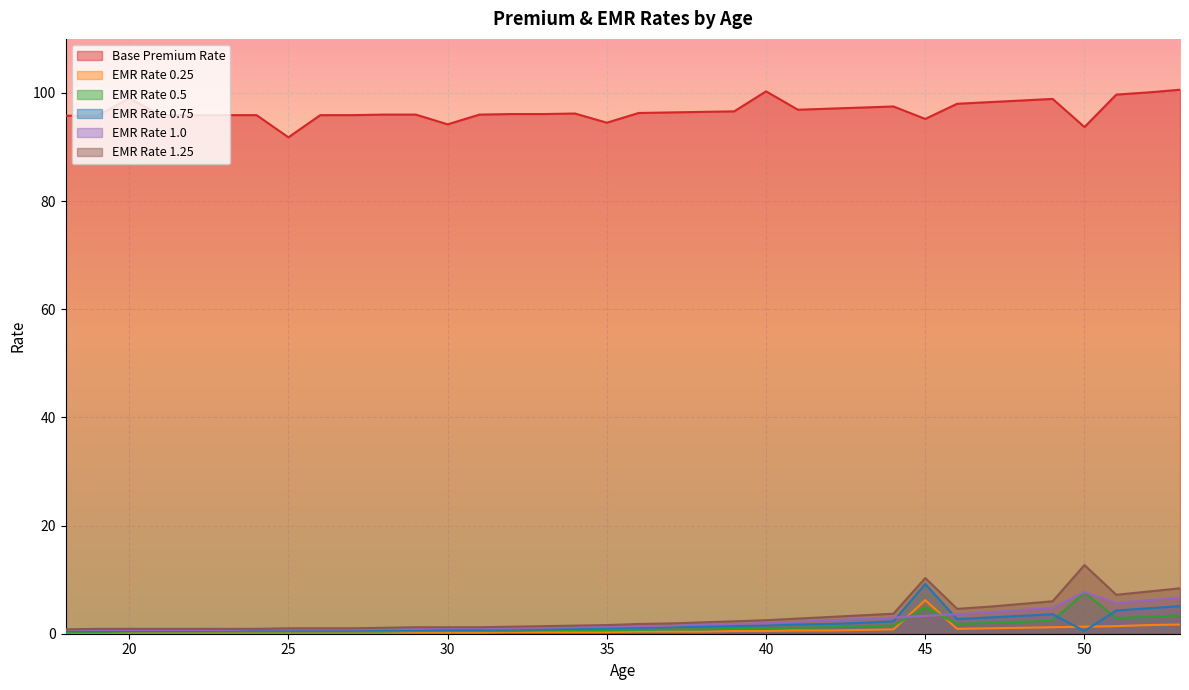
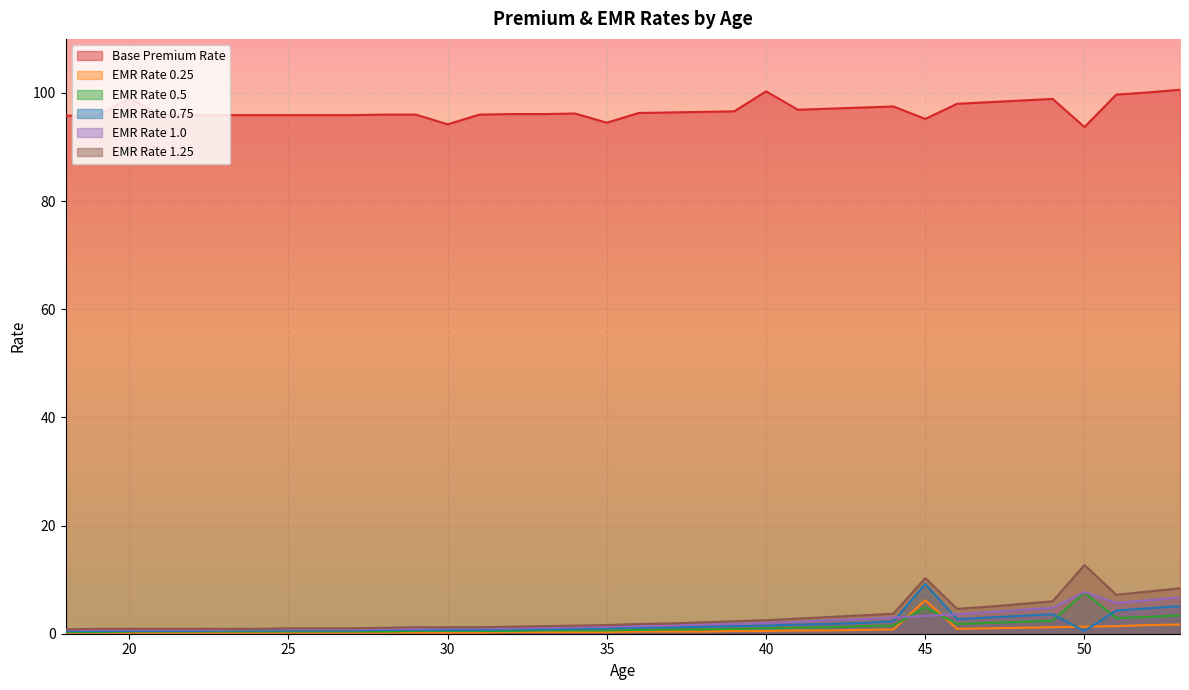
  {
    "Base Premium Rate": {
-     "25": 92,
+     "25": 96,
      "30": 94,
      "35": 95,
      "40": 100,
      "45": 95,
      "50": 94
    },
    "EMR Rate 0.25": {
      "40": 1,
      "45": 6,
      "50": 1
    },
    "EMR Rate 0.5": {
      "40": 1,
      "45": 5
    },
    "EMR Rate 0.75": {
      "40": 2,
      "45": 9,
      "50": 1
    },
    "EMR Rate 1.0": {
      "40": 2,
      "45": 3
    },
    "EMR Rate 1.25": {
      "40": 3,
      "45": 10,
      "50": 13
    }
  }
